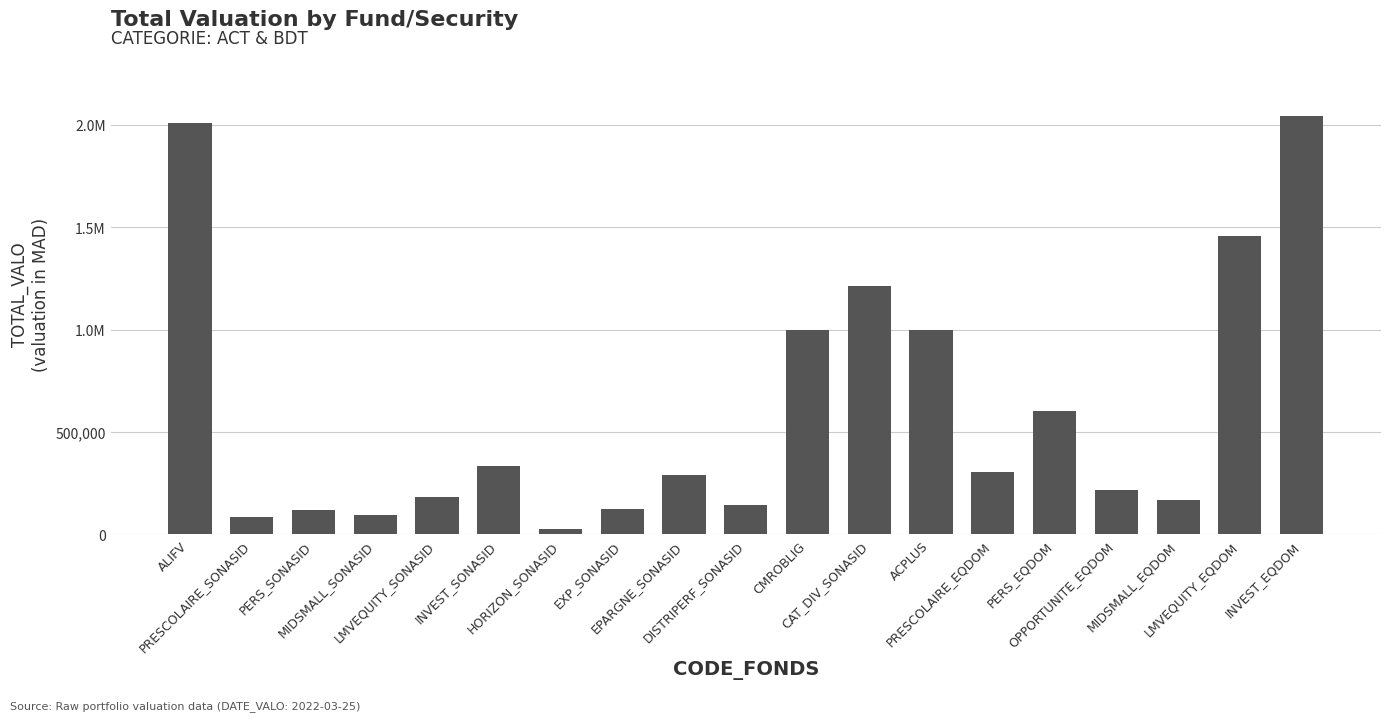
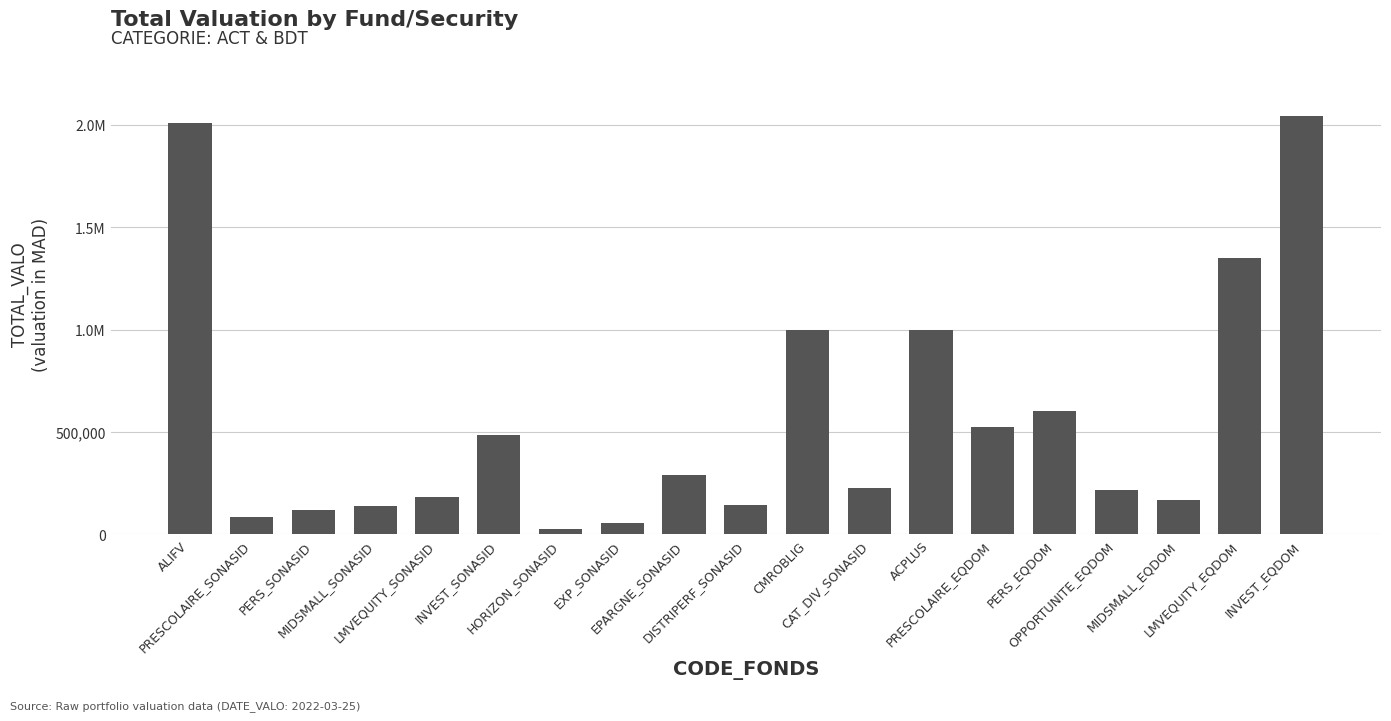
  {
    "ALIFV": "2,010,000",
    "PRESCOLAIRE_SONASID": "80,000",
    "PERS_SONASID": "120,000",
-   "MIDSMALL_SONASID": "90,000",
+   "MIDSMALL_SONASID": "140,000",
    "LMVEQUITY_SONASID": "180,000",
-   "INVEST_SONASID": "330,000",
+   "INVEST_SONASID": "490,000",
    "HORIZON_SONASID": "30,000",
-   "EXP_SONASID": "120,000",
+   "EXP_SONASID": "60,000",
    "EPARGNE_SONASID": "290,000",
    "DISTRIPERF_SONASID": "150,000",
    "CMROBLIG": "1,000,000",
-   "CAT_DIV_SONASID": "1,210,000",
+   "CAT_DIV_SONASID": "230,000",
    "ACPLUS": "1,000,000",
-   "PRESCOLAIRE_EQDOM": "300,000",
+   "PRESCOLAIRE_EQDOM": "520,000",
    "PERS_EQDOM": "600,000",
    "OPPORTUNITE_EQDOM": "220,000",
    "MIDSMALL_EQDOM": "170,000",
-   "LMVEQUITY_EQDOM": "1,460,000",
+   "LMVEQUITY_EQDOM": "1,350,000",
    "INVEST_EQDOM": "2,040,000"
  }
